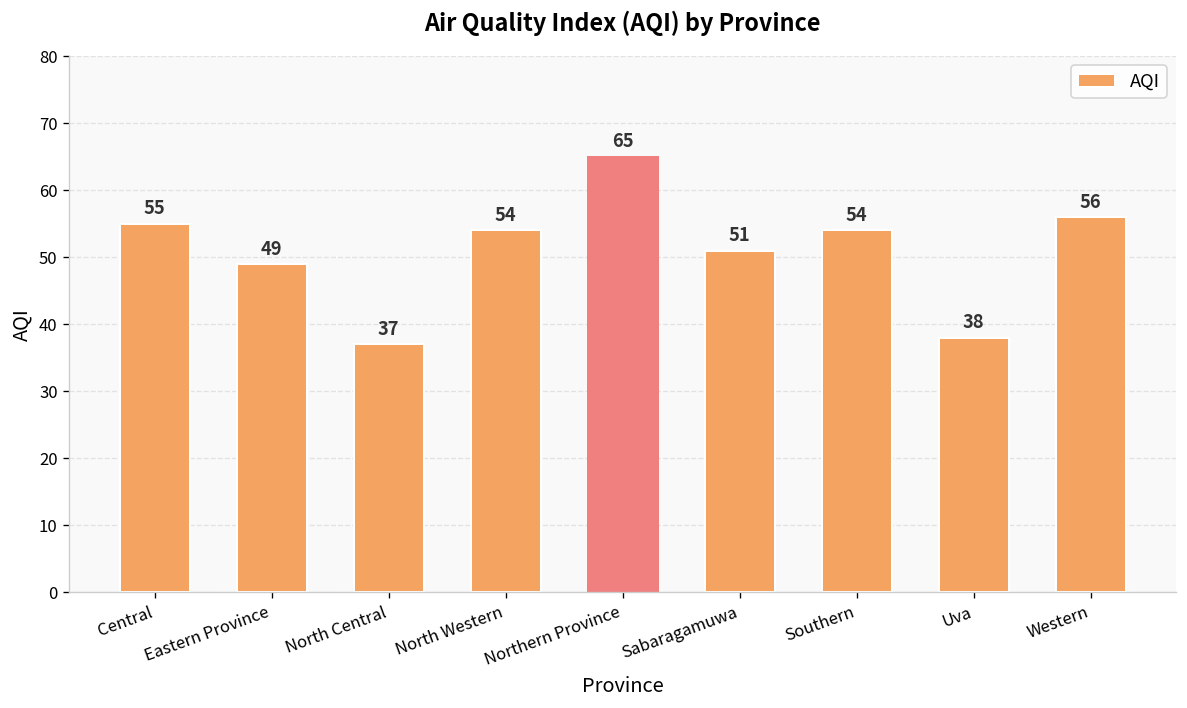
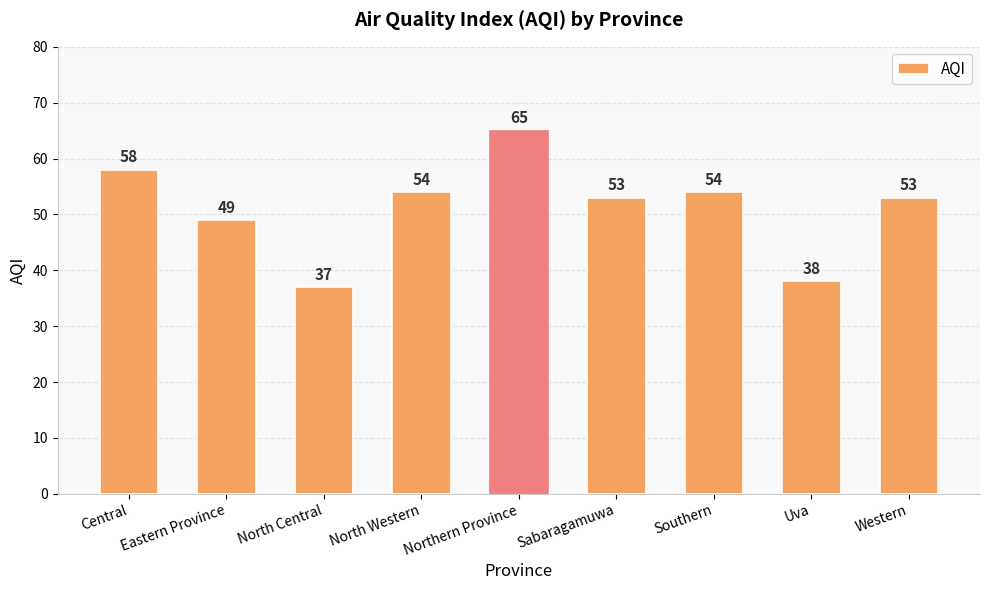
  {
-   "Central": 55,
+   "Central": 58,
    "Eastern Province": 49,
    "North Central": 37,
    "North Western": 54,
    "Northern Province": 65,
-   "Sabaragamuwa": 51,
+   "Sabaragamuwa": 53,
    "Southern": 54,
    "Uva": 38,
-   "Western": 56
+   "Western": 53
  }
